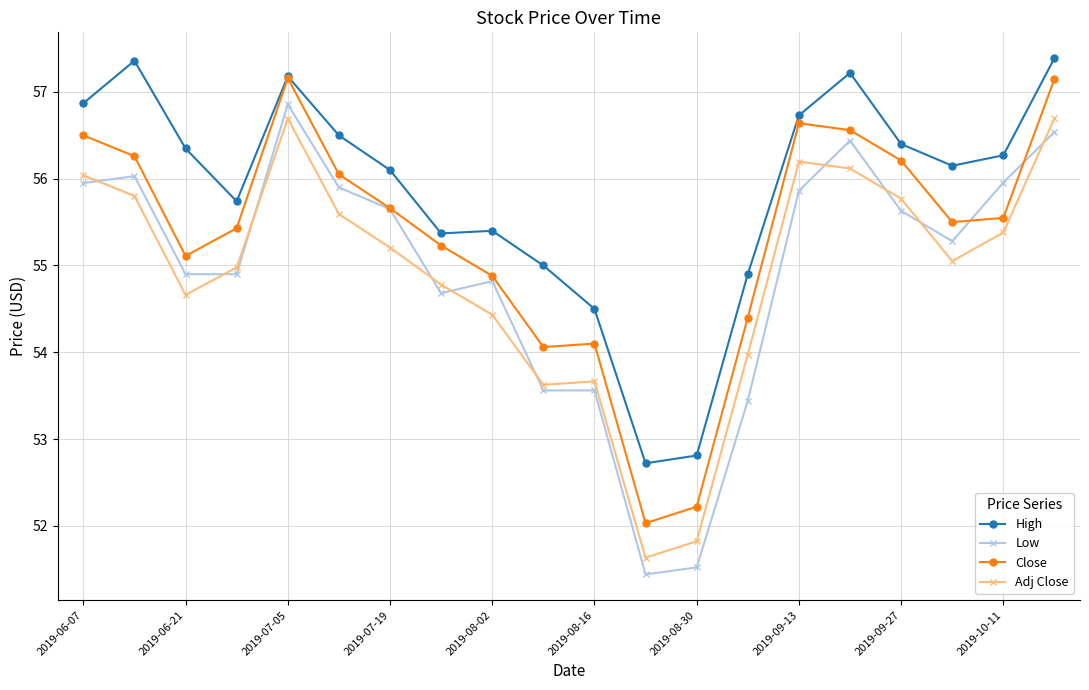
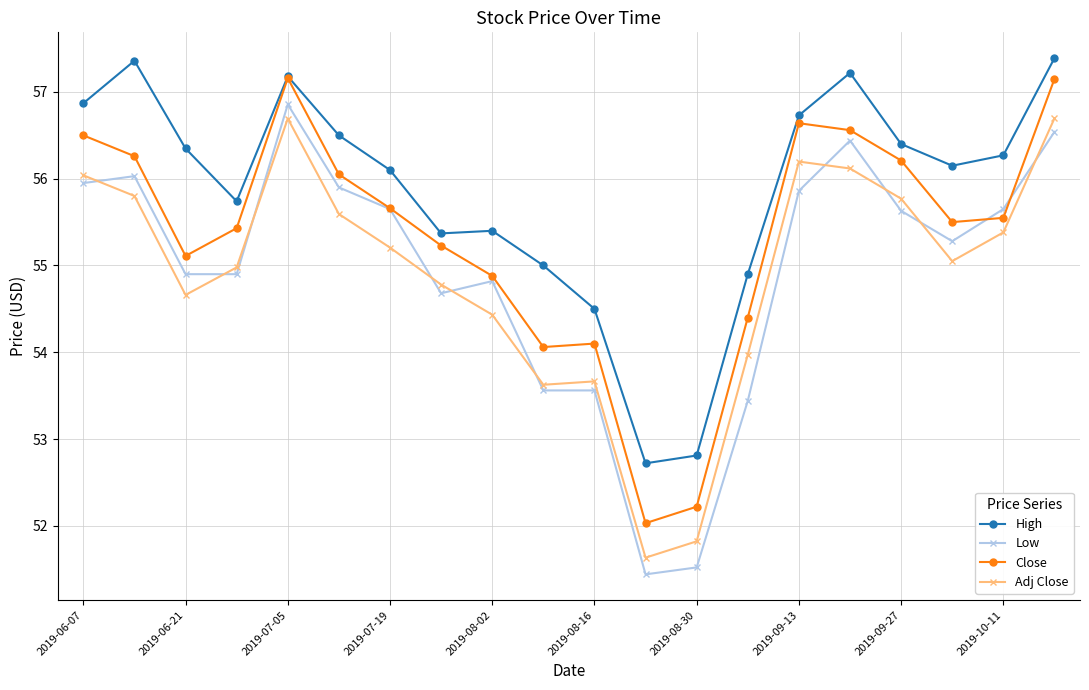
  {
    "High": {
      "2019-06-07": 56.9,
      "2019-06-21": 56.3,
      "2019-07-19": 56.1,
      "2019-08-02": 55.4,
      "2019-08-16": 54.5,
      "2019-08-30": 52.8,
      "2019-09-13": 56.7,
      "2019-09-27": 56.4,
      "2019-10-11": 56.3
    },
    "Low": {
      "2019-06-07": 56.0,
      "2019-06-21": 54.9,
      "2019-07-05": 56.9,
      "2019-08-02": 54.8,
      "2019-08-16": 53.6,
      "2019-08-30": 51.5,
      "2019-09-13": 55.9,
      "2019-09-27": 55.6,
-     "2019-10-11": 56.0
+     "2019-10-11": 55.7
    },
    "Close": {
      "2019-06-07": 56.5,
      "2019-06-21": 55.1,
      "2019-08-02": 54.9,
      "2019-08-16": 54.1,
      "2019-08-30": 52.2,
      "2019-09-13": 56.6,
      "2019-09-27": 56.2,
      "2019-10-11": 55.5
    },
    "Adj Close": {
      "2019-06-07": 56.0,
      "2019-06-21": 54.7,
      "2019-07-05": 56.7,
      "2019-07-19": 55.2,
      "2019-08-02": 54.4,
      "2019-08-16": 53.7,
      "2019-08-30": 51.8,
      "2019-09-13": 56.2,
      "2019-09-27": 55.8,
      "2019-10-11": 55.4
    }
  }
